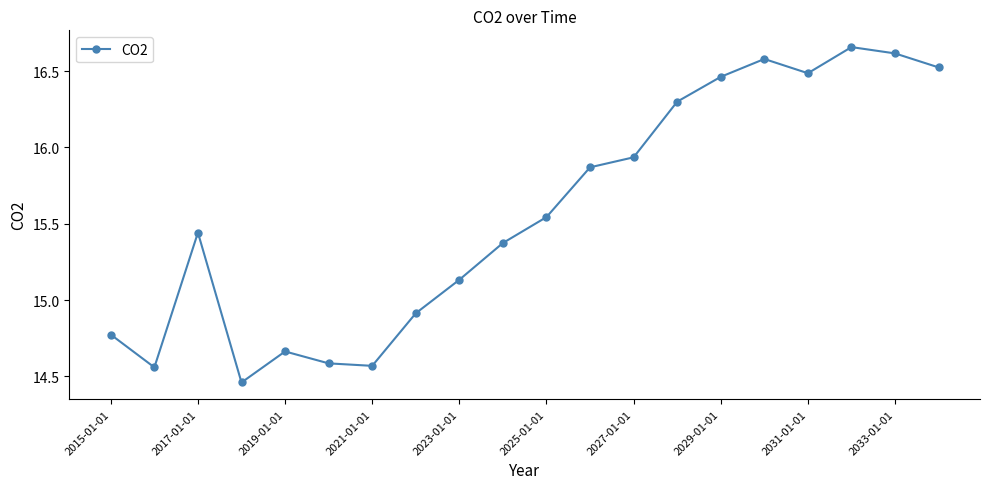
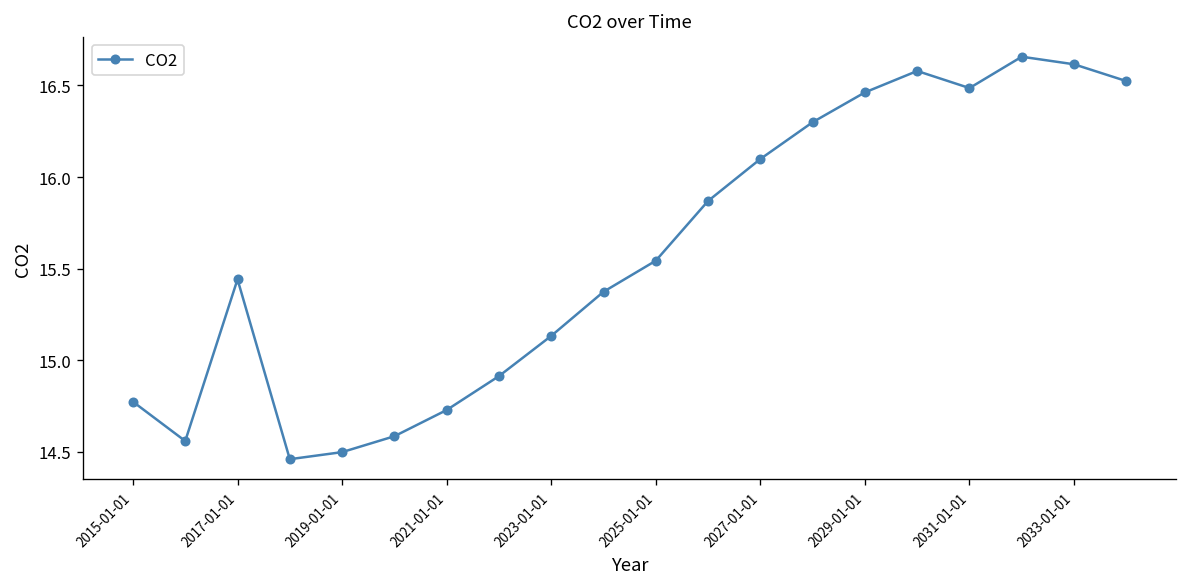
  {
    "2015-01-01": 14.77,
    "2017-01-01": 15.44,
-   "2019-01-01": 14.66,
-   "2021-01-01": 14.57,
+   "2019-01-01": 14.50,
+   "2021-01-01": 14.73,
    "2023-01-01": 15.13,
    "2025-01-01": 15.54,
-   "2027-01-01": 15.94,
+   "2027-01-01": 16.10,
    "2029-01-01": 16.46,
    "2031-01-01": 16.49,
    "2033-01-01": 16.62
  }
